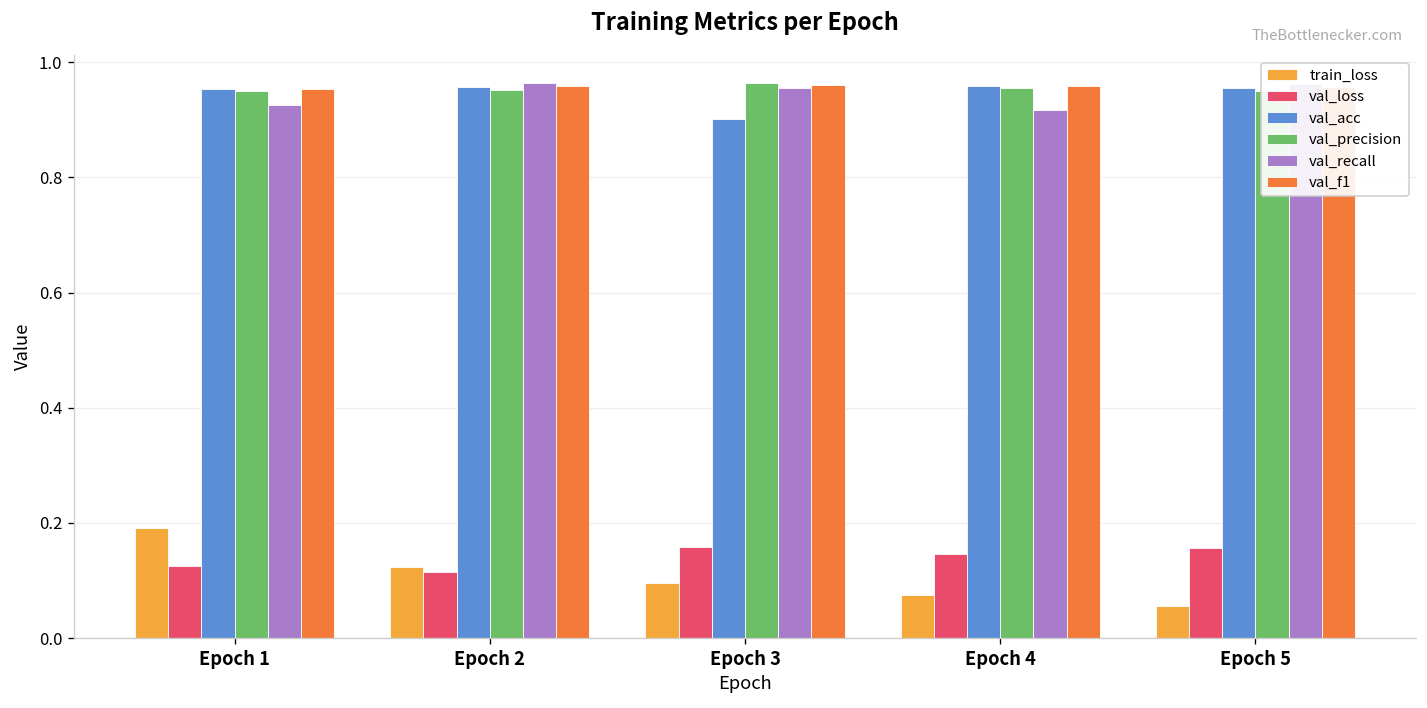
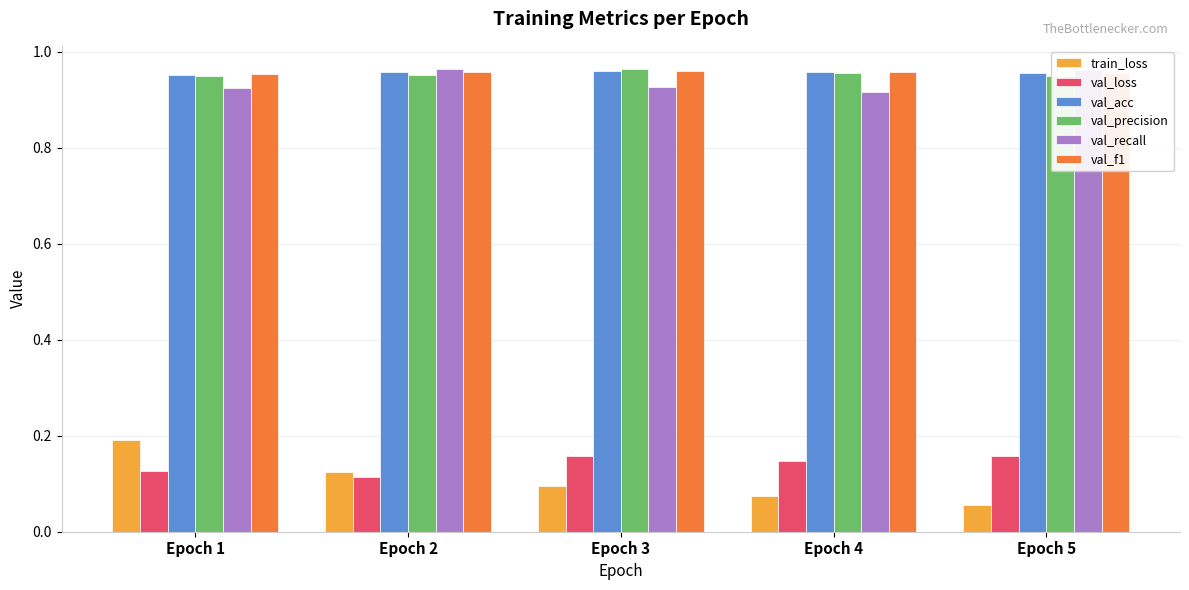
  {
    "val_loss": {
      "Epoch 1": 0.13,
      "Epoch 2": 0.11,
      "Epoch 3": 0.16,
      "Epoch 4": 0.15,
      "Epoch 5": 0.16
    },
    "val_acc": {
      "Epoch 1": 0.95,
      "Epoch 2": 0.96,
-     "Epoch 3": 0.90,
+     "Epoch 3": 0.96,
      "Epoch 4": 0.96,
      "Epoch 5": 0.96
    },
    "val_precision": {
      "Epoch 1": 0.95,
      "Epoch 2": 0.95,
      "Epoch 3": 0.96,
      "Epoch 4": 0.96
    },
    "val_recall": {
      "Epoch 1": 0.92,
      "Epoch 2": 0.96,
-     "Epoch 3": 0.96,
+     "Epoch 3": 0.93,
      "Epoch 4": 0.92
    }
  }
